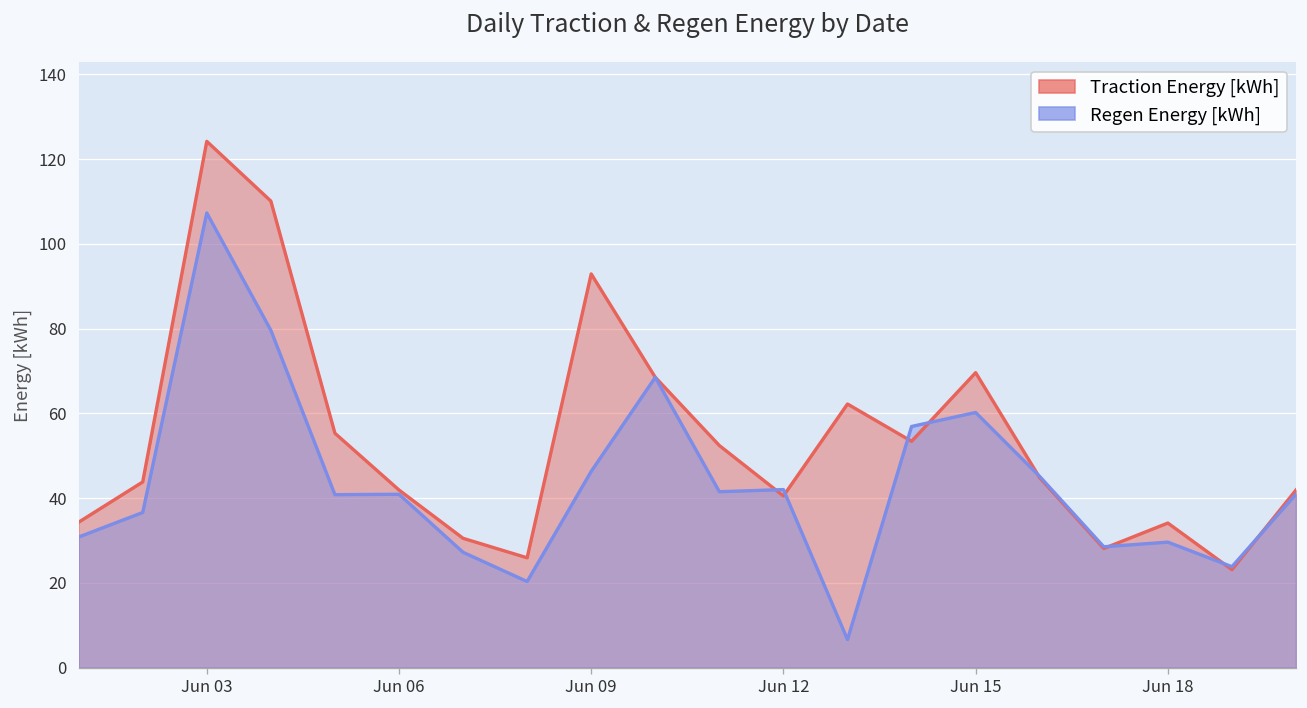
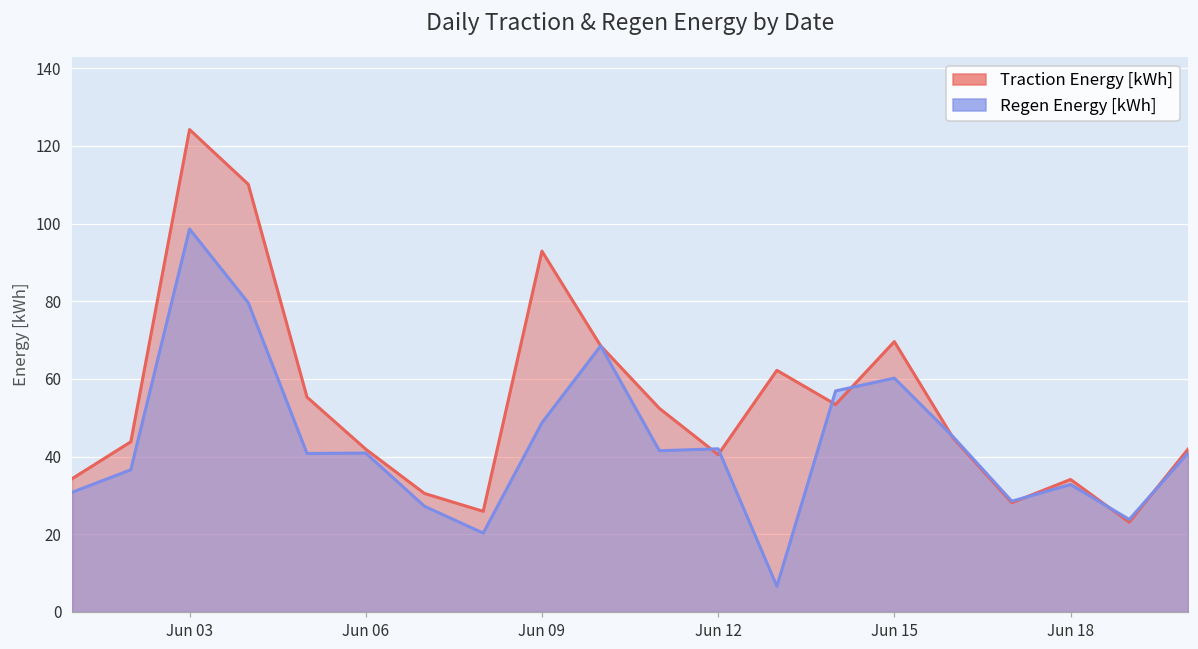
  {
    "Traction Energy [kWh]": {
      "Jun 03": 124,
      "Jun 06": 42,
      "Jun 09": 93,
      "Jun 12": 41,
      "Jun 15": 70,
      "Jun 18": 34
    },
    "Regen Energy [kWh]": {
-     "Jun 03": 107,
+     "Jun 03": 99,
      "Jun 06": 41,
-     "Jun 09": 46,
+     "Jun 09": 49,
      "Jun 12": 42,
      "Jun 15": 60,
-     "Jun 18": 30
+     "Jun 18": 33
    }
  }
